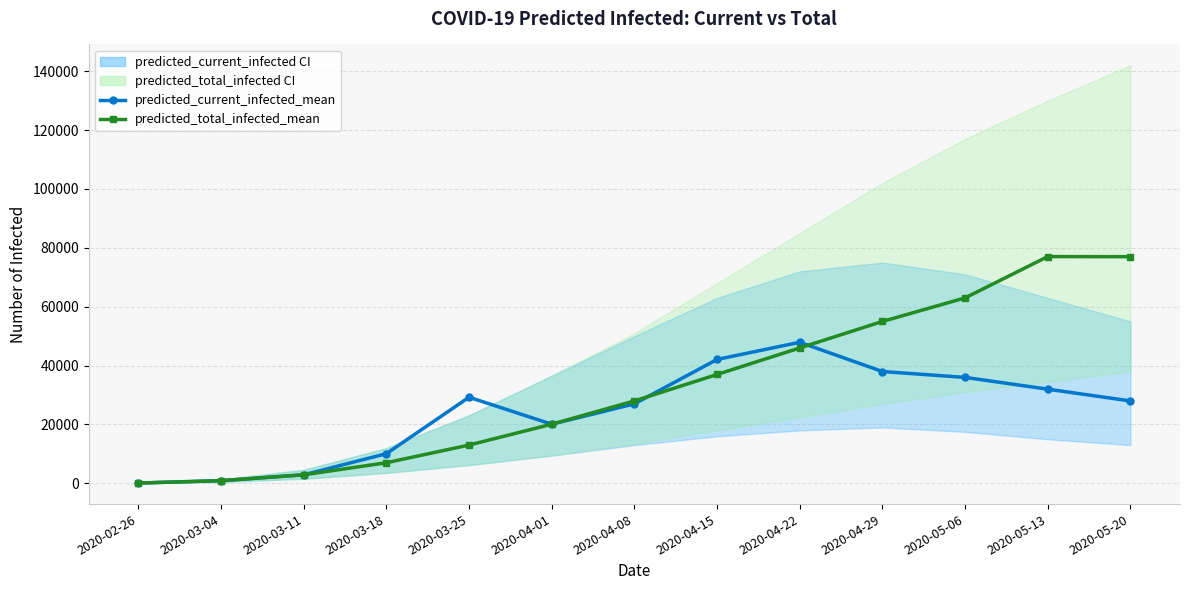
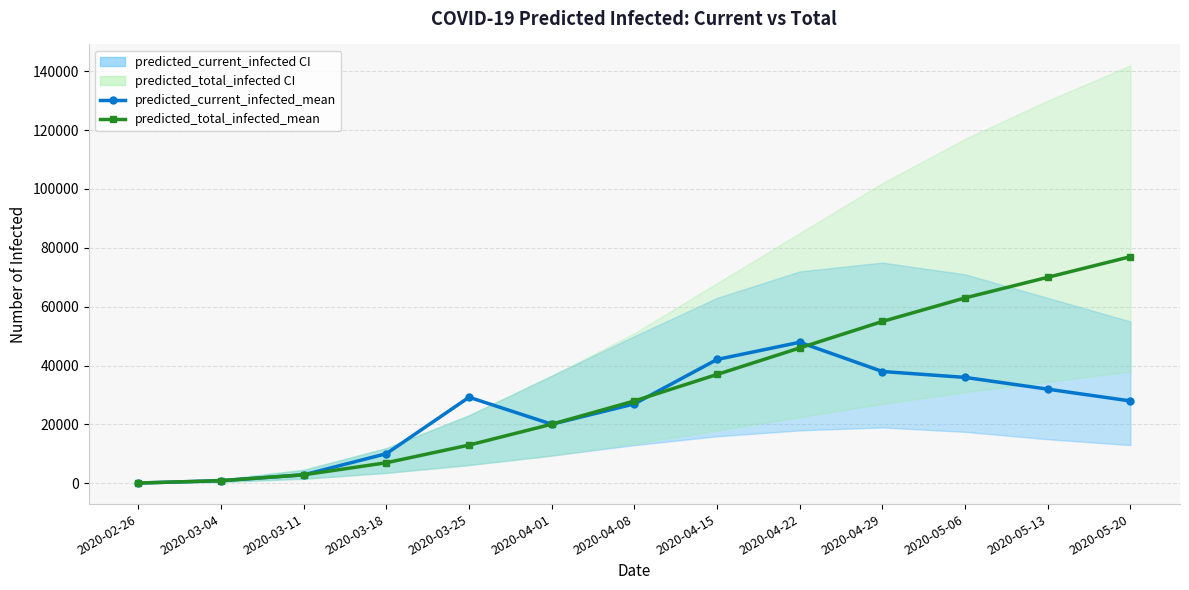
  {
    "predicted_current_infected_mean": {
      "2020-03-18": 10000,
      "2020-03-25": 29000,
      "2020-04-08": 27000,
      "2020-04-15": 42000,
      "2020-04-22": 48000,
      "2020-04-29": 38000,
      "2020-05-06": 36000,
      "2020-05-13": 32000,
      "2020-05-20": 28000
    },
    "predicted_total_infected_mean": {
      "2020-03-18": 7000,
      "2020-03-25": 13000,
      "2020-04-08": 28000,
      "2020-04-15": 37000,
      "2020-04-22": 46000,
      "2020-04-29": 55000,
      "2020-05-06": 63000,
-     "2020-05-13": 77000,
+     "2020-05-13": 70000,
      "2020-05-20": 77000
    }
  }
